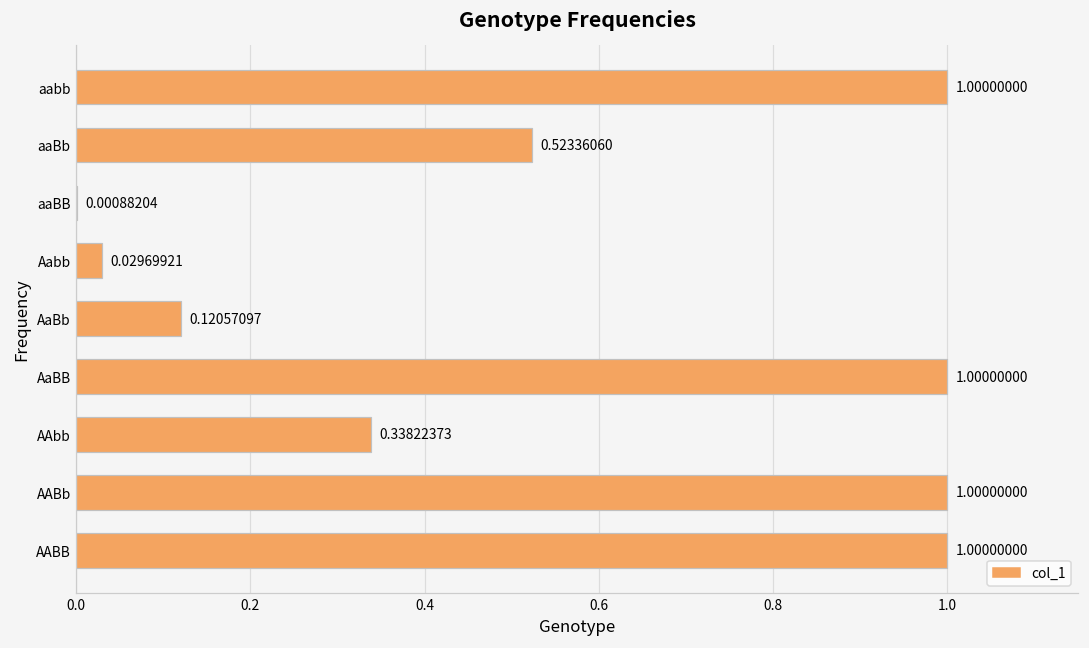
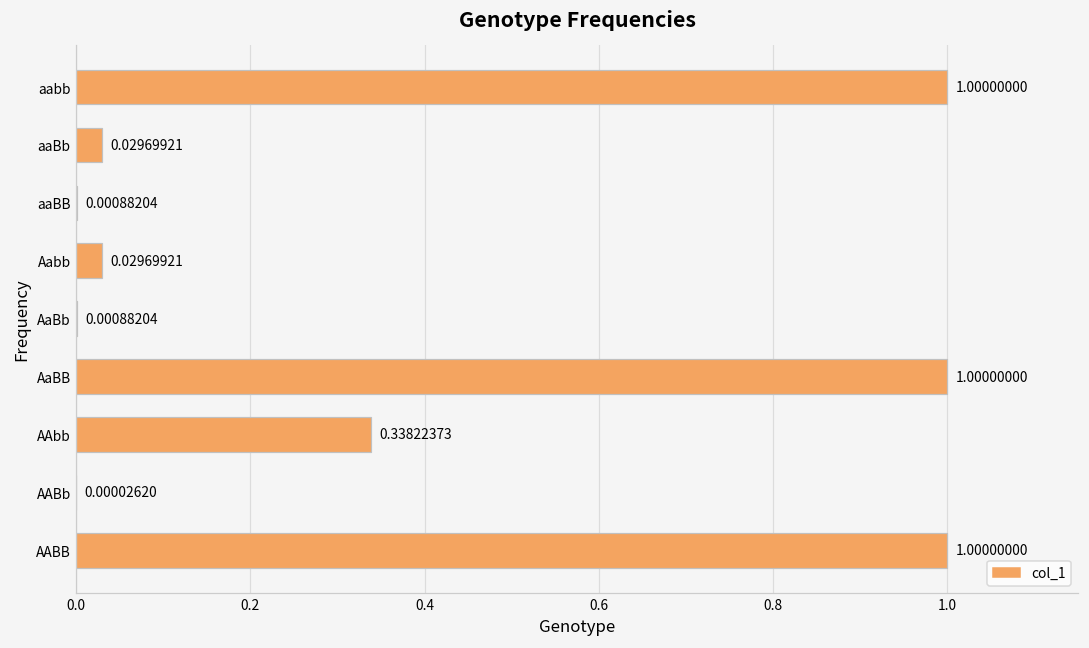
  {
    "aabb": 1.00000000,
-   "aaBb": 0.52336060,
+   "aaBb": 0.02969921,
    "aaBB": 0.00088204,
    "Aabb": 0.02969921,
-   "AaBb": 0.12057097,
+   "AaBb": 0.00088204,
    "AaBB": 1.00000000,
    "AAbb": 0.33822373,
-   "AABb": 1.00000000,
+   "AABb": 0.00002620,
    "AABB": 1.00000000
  }
